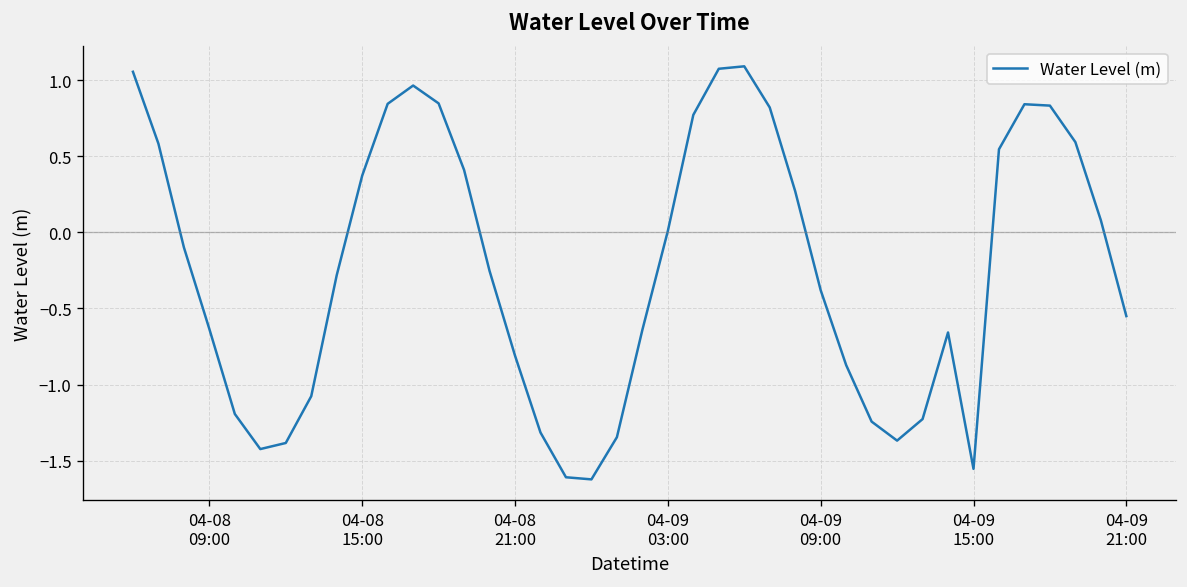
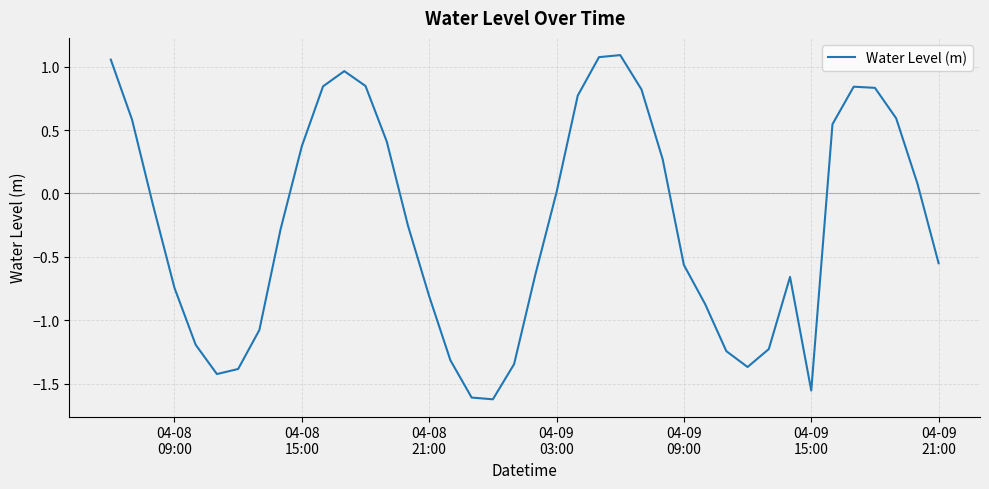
  {
-   "04-08 09:00": -0.64,
+   "04-08 09:00": -0.74,
    "04-08 15:00": 0.37,
    "04-08 21:00": -0.81,
    "04-09 03:00": 0.01,
-   "04-09 09:00": -0.38,
+   "04-09 09:00": -0.56,
    "04-09 15:00": -1.55,
    "04-09 21:00": -0.55
  }
